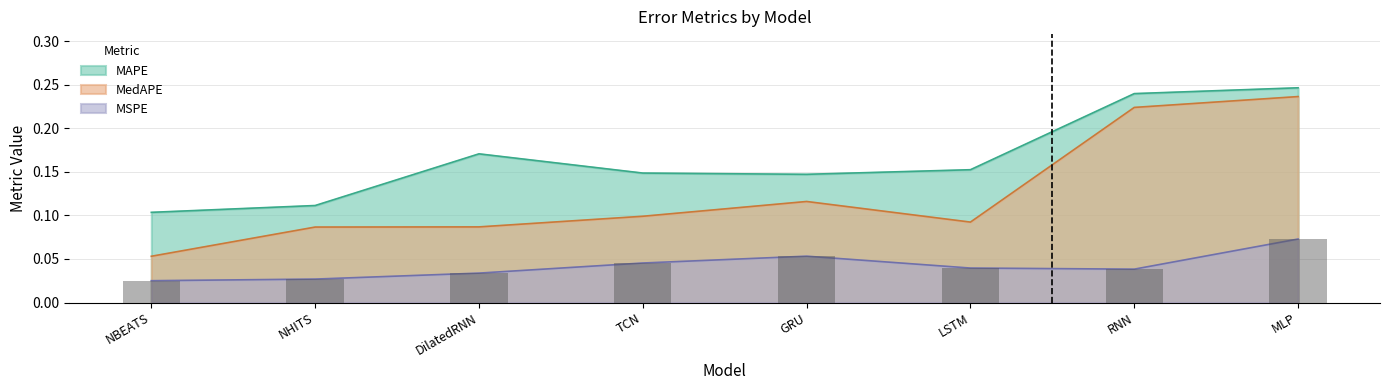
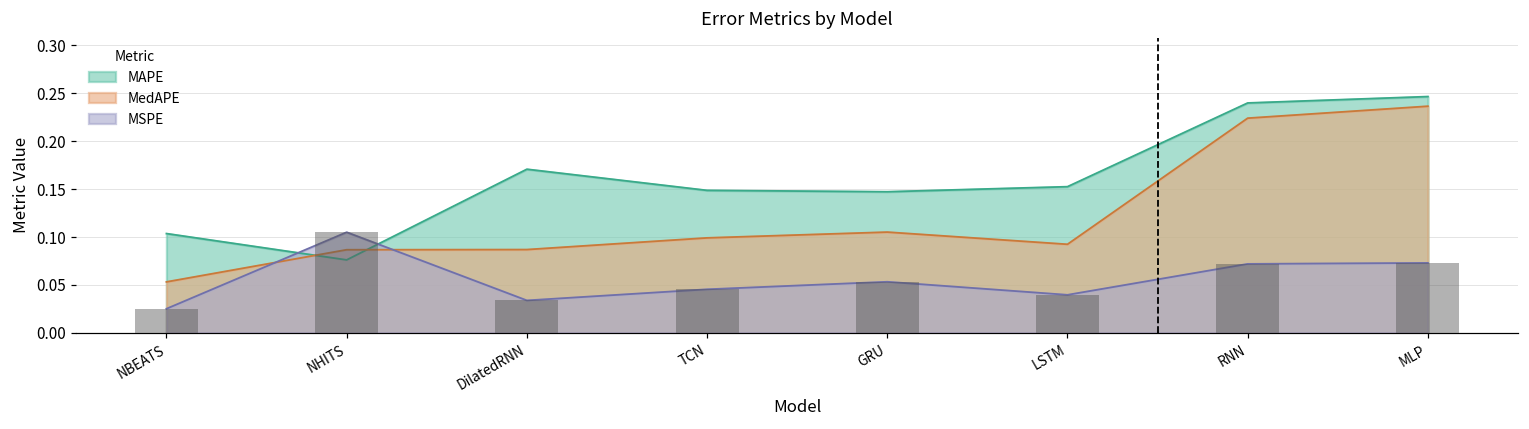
  {
    "MAPE": {
      "NBEATS": 0.10,
-     "NHITS": 0.11,
+     "NHITS": 0.08,
      "DilatedRNN": 0.17,
      "TCN": 0.15,
      "GRU": 0.15,
      "LSTM": 0.15,
      "RNN": 0.24,
      "MLP": 0.25
    },
    "MedAPE": {
      "NBEATS": 0.05,
      "NHITS": 0.09,
      "DilatedRNN": 0.09,
      "TCN": 0.10,
-     "GRU": 0.12,
+     "GRU": 0.11,
      "LSTM": 0.09,
      "RNN": 0.22,
      "MLP": 0.24
    },
    "MSPE": {
      "NBEATS": 0.03,
-     "NHITS": 0.03,
+     "NHITS": 0.10,
      "DilatedRNN": 0.03,
      "TCN": 0.05,
      "GRU": 0.05,
      "LSTM": 0.04,
-     "RNN": 0.04,
+     "RNN": 0.07,
      "MLP": 0.07
    }
  }
